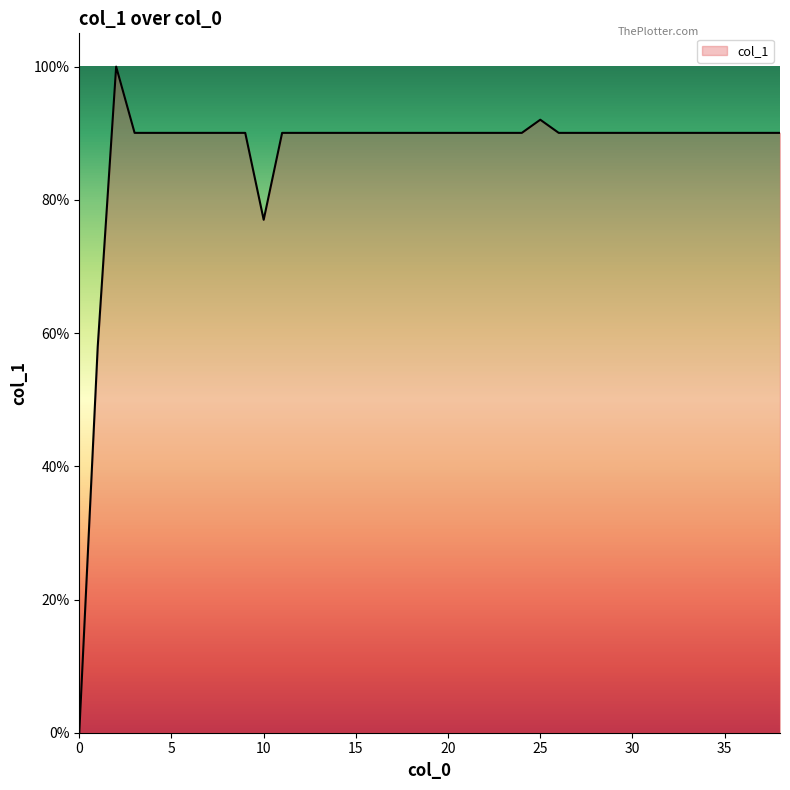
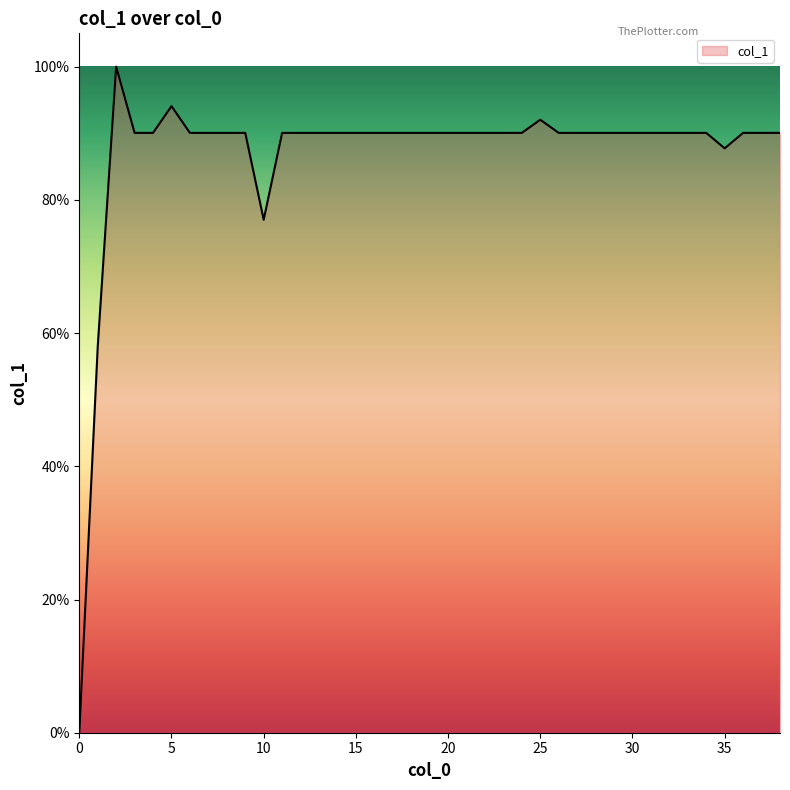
  {
    "0": "0%",
-   "5": "90%",
+   "5": "94%",
    "10": "77%",
    "15": "90%",
    "20": "90%",
    "25": "92%",
    "30": "90%",
-   "35": "90%"
+   "35": "88%"
  }
